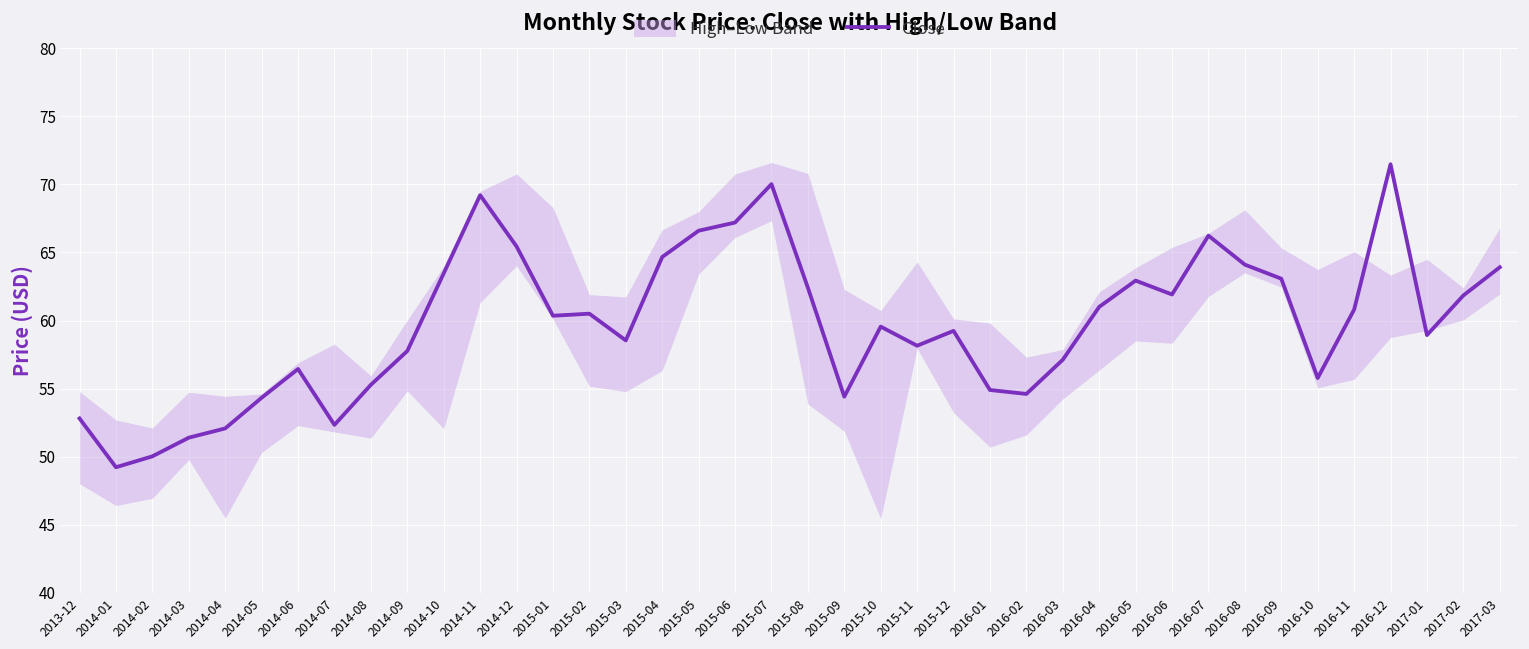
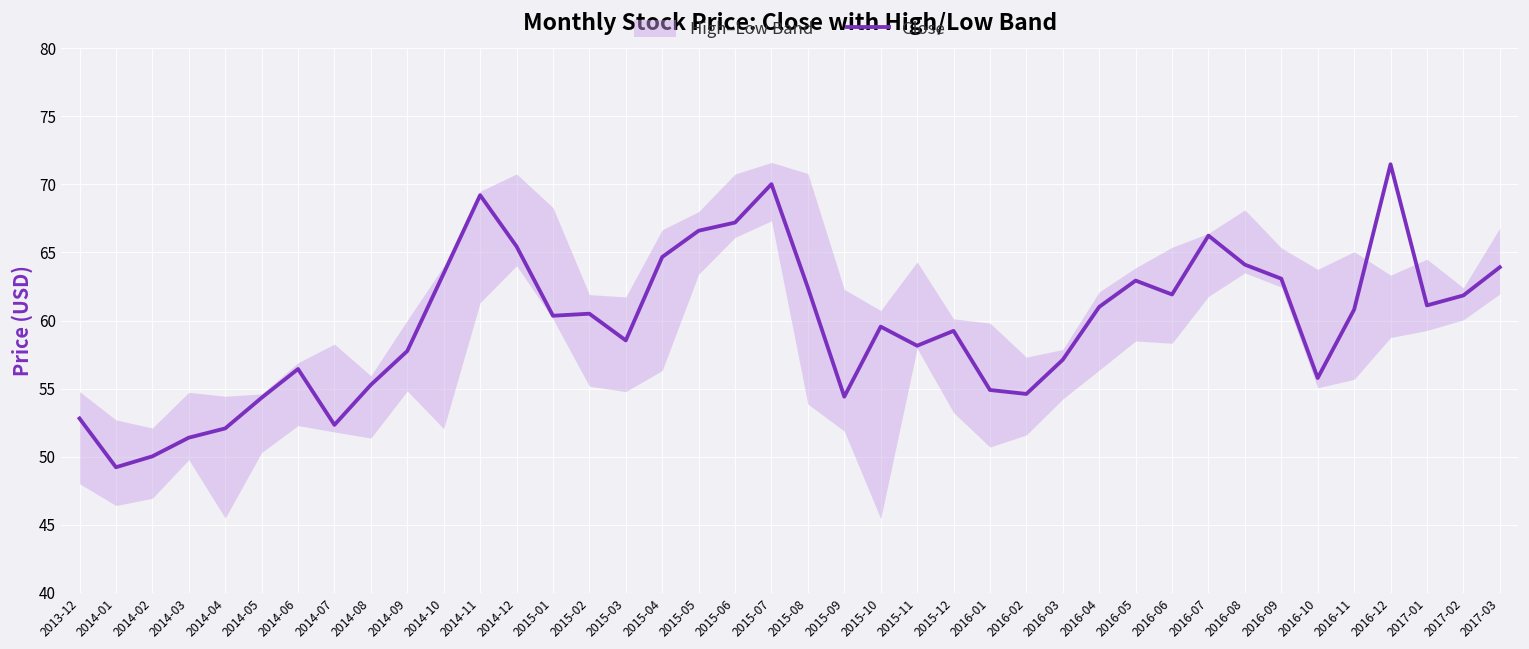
  {
    "Close": {
      "2013-12": 52.8,
      "2014-01": 49.2,
      "2014-02": 50.0,
      "2014-03": 51.4,
      "2014-04": 52.1,
      "2014-05": 54.3,
      "2014-06": 56.4,
      "2014-07": 52.3,
      "2014-08": 55.3,
      "2014-09": 57.8,
      "2014-10": 63.5,
      "2014-11": 69.2,
      "2014-12": 65.4,
      "2015-01": 60.4,
      "2015-02": 60.5,
      "2015-03": 58.5,
      "2015-04": 64.7,
      "2015-05": 66.6,
      "2015-06": 67.2,
      "2015-07": 70.0,
      "2015-08": 62.4,
      "2015-09": 54.4,
      "2015-10": 59.6,
      "2015-11": 58.2,
      "2015-12": 59.2,
      "2016-01": 54.9,
      "2016-02": 54.6,
      "2016-03": 57.1,
      "2016-04": 61.0,
      "2016-05": 62.9,
      "2016-06": 61.9,
      "2016-08": 64.1,
      "2016-09": 63.1,
      "2016-10": 55.8,
      "2016-11": 60.8,
      "2016-12": 71.5,
-     "2017-01": 58.9,
+     "2017-01": 61.1,
      "2017-02": 61.8,
      "2017-03": 63.9
    }
  }
